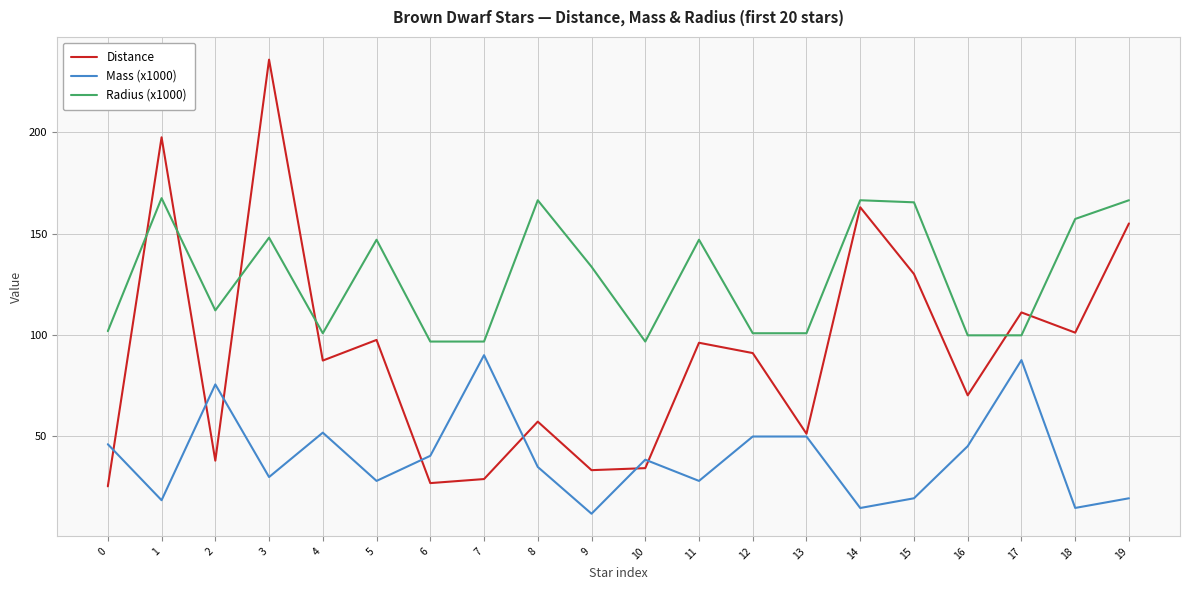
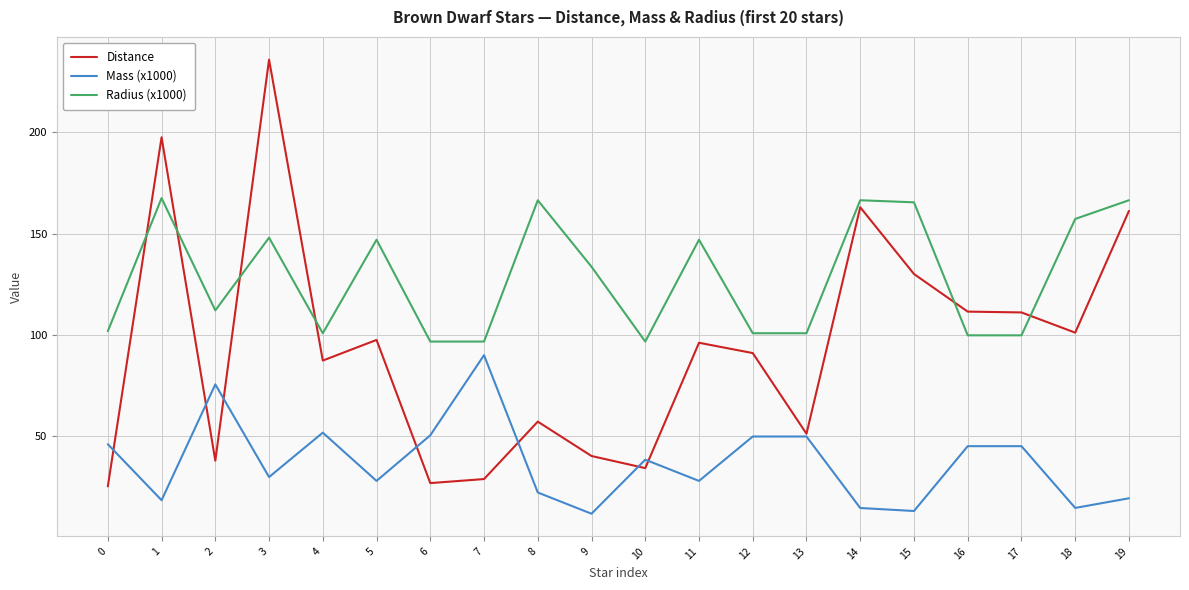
  {
    "Distance": {
      "0": 25,
      "1": 198,
      "2": 38,
      "3": 236,
      "4": 87,
      "5": 97,
      "6": 27,
      "7": 29,
      "8": 57,
-     "9": 33,
+     "9": 40,
      "10": 34,
      "11": 96,
      "12": 91,
      "13": 51,
      "14": 163,
      "15": 130,
-     "16": 70,
+     "16": 111,
      "17": 111,
      "18": 101,
-     "19": 155
+     "19": 161
    },
    "Mass (x1000)": {
      "0": 46,
      "1": 18,
      "2": 75,
      "3": 30,
      "4": 52,
      "5": 28,
-     "6": 40,
+     "6": 50,
      "7": 90,
-     "8": 35,
+     "8": 22,
      "9": 11,
      "10": 38,
      "11": 28,
      "12": 50,
      "13": 50,
      "14": 14,
-     "15": 19,
+     "15": 13,
      "16": 45,
-     "17": 87,
+     "17": 45,
      "18": 14,
      "19": 19
    },
    "Radius (x1000)": {
      "0": 102,
      "1": 168,
      "2": 112,
      "3": 148,
      "4": 101,
      "5": 147,
      "6": 97,
      "7": 97,
      "8": 166,
      "9": 134,
      "10": 97,
      "11": 147,
      "12": 101,
      "13": 101,
      "14": 166,
      "15": 165,
      "16": 100,
      "17": 100,
      "18": 157,
      "19": 166
    }
  }
